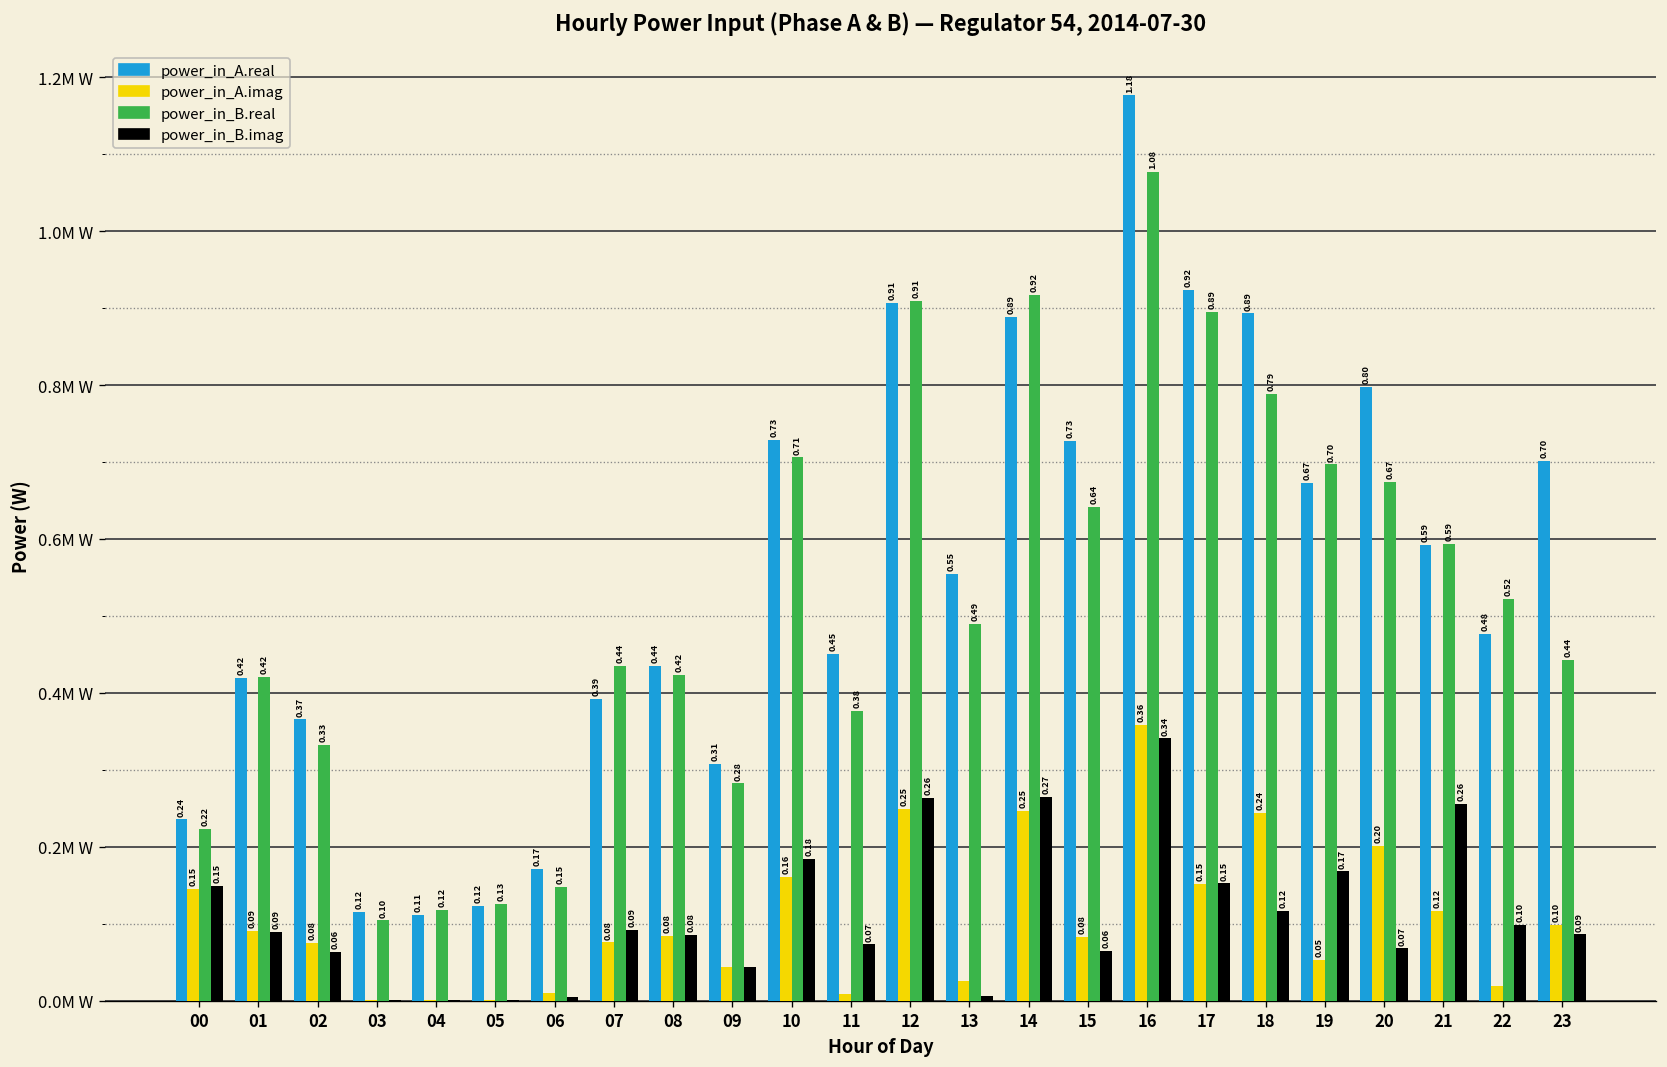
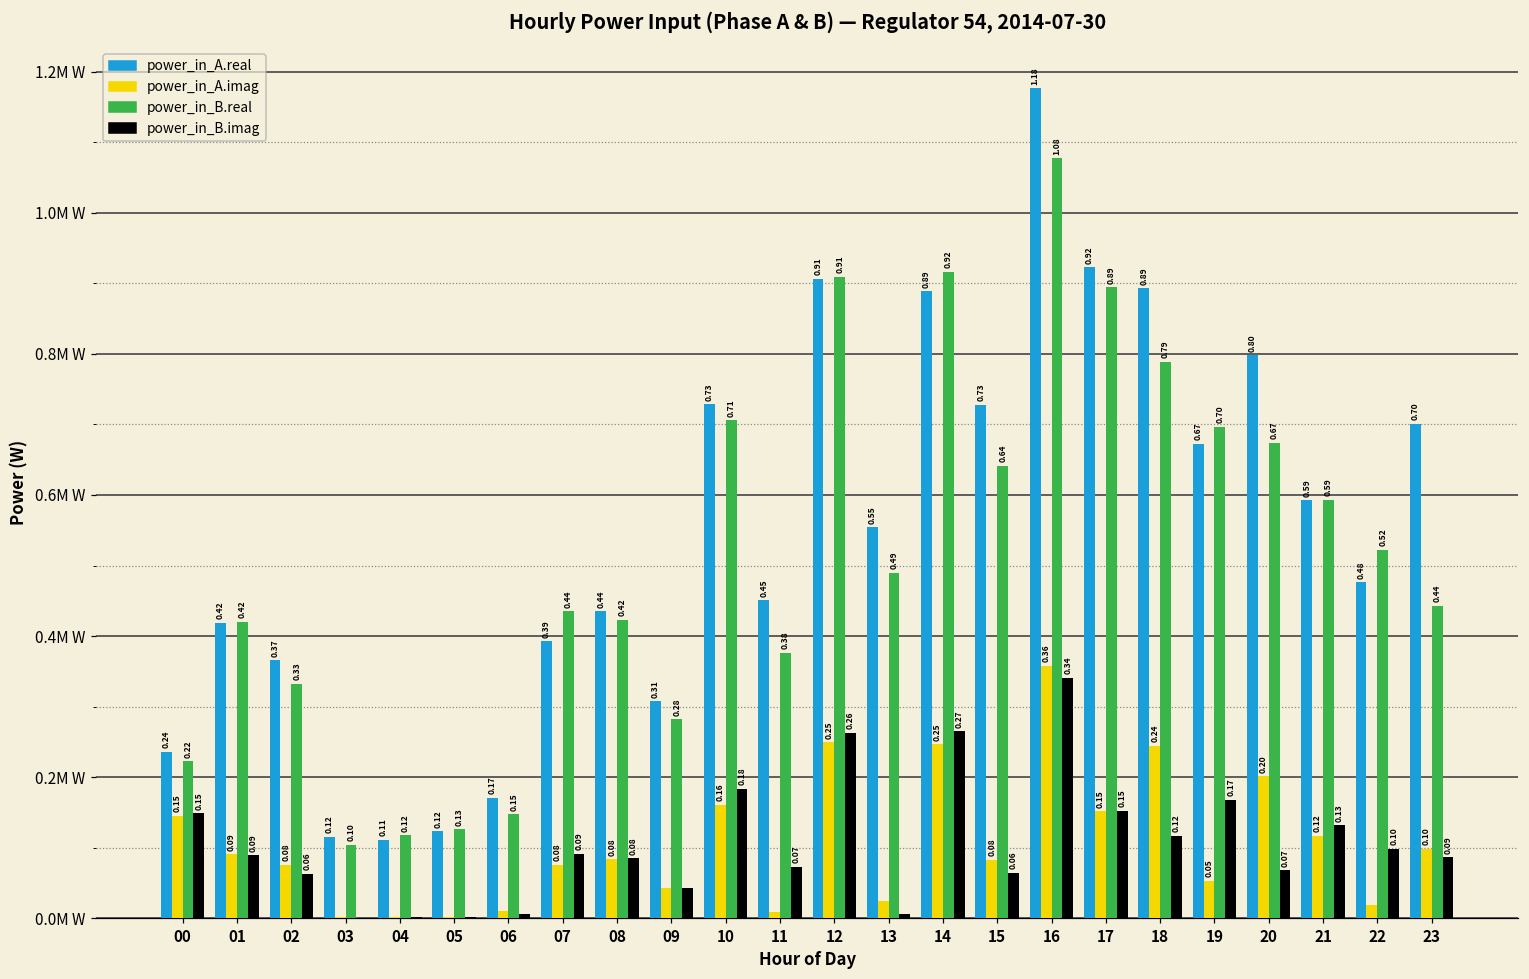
  {
    "power_in_A.real": {
      "00": 0.24,
      "01": 0.42,
      "02": 0.37,
      "03": 0.12,
      "04": 0.11,
      "05": 0.12,
      "06": 0.17,
      "07": 0.39,
      "08": 0.44,
      "09": 0.31,
      "10": 0.73,
      "11": 0.45,
      "12": 0.91,
      "13": 0.55,
      "14": 0.89,
      "15": 0.73,
      "16": 1.18,
      "17": 0.92,
      "18": 0.89,
      "19": 0.67,
      "20": 0.80,
      "21": 0.59,
      "22": 0.48,
      "23": 0.70
    },
    "power_in_A.imag": {
      "00": 0.15,
      "01": 0.09,
      "02": 0.08,
      "07": 0.08,
      "08": 0.08,
      "10": 0.16,
      "12": 0.25,
      "14": 0.25,
      "15": 0.08,
      "16": 0.36,
      "17": 0.15,
      "18": 0.24,
      "19": 0.05,
      "20": 0.20,
      "21": 0.12,
      "23": 0.10
    },
    "power_in_B.real": {
      "00": 0.22,
      "01": 0.42,
      "02": 0.33,
      "03": 0.10,
      "04": 0.12,
      "05": 0.13,
      "06": 0.15,
      "07": 0.44,
      "08": 0.42,
      "09": 0.28,
      "10": 0.71,
      "11": 0.38,
      "12": 0.91,
      "13": 0.49,
      "14": 0.92,
      "15": 0.64,
      "16": 1.08,
      "17": 0.89,
      "18": 0.79,
      "19": 0.70,
      "20": 0.67,
      "21": 0.59,
      "22": 0.52,
      "23": 0.44
    },
    "power_in_B.imag": {
      "00": 0.15,
      "01": 0.09,
      "02": 0.06,
      "07": 0.09,
      "08": 0.08,
      "10": 0.18,
      "11": 0.07,
      "12": 0.26,
      "14": 0.27,
      "15": 0.06,
      "16": 0.34,
      "17": 0.15,
      "18": 0.12,
      "19": 0.17,
      "20": 0.07,
-     "21": 0.26,
+     "21": 0.13,
      "22": 0.10,
      "23": 0.09
    }
  }
